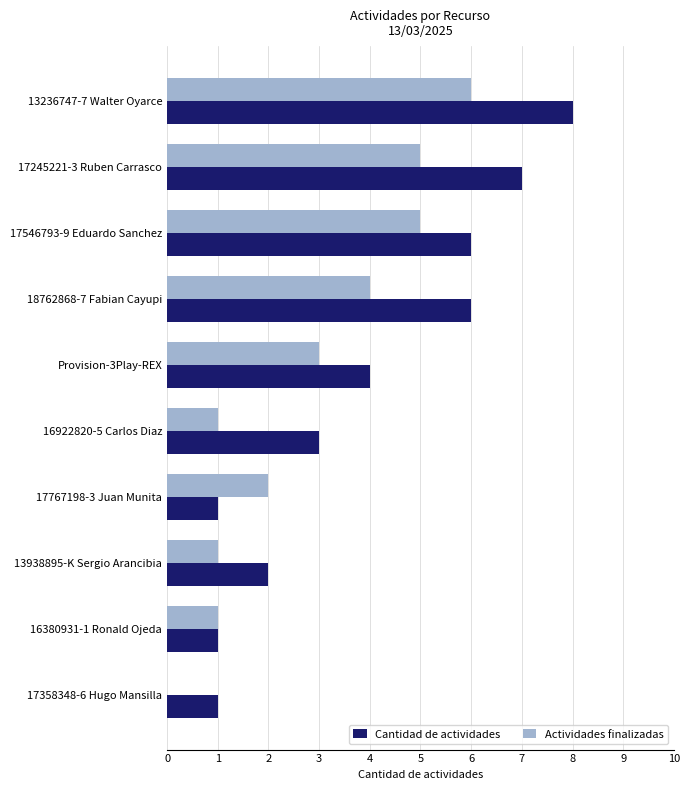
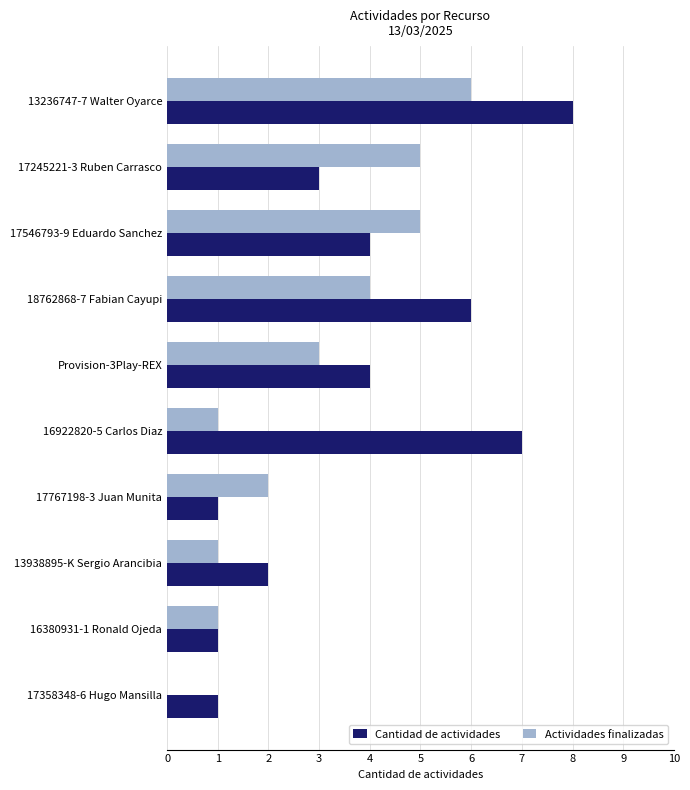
  {
    "Cantidad de actividades": {
      "13236747-7 Walter Oyarce": 8,
-     "17245221-3 Ruben Carrasco": 7,
-     "17546793-9 Eduardo Sanchez": 6,
+     "17245221-3 Ruben Carrasco": 3,
+     "17546793-9 Eduardo Sanchez": 4,
      "18762868-7 Fabian Cayupi": 6,
      "Provision-3Play-REX": 4,
-     "16922820-5 Carlos Diaz": 3,
+     "16922820-5 Carlos Diaz": 7,
      "17767198-3 Juan Munita": 1,
      "13938895-K Sergio Arancibia": 2,
      "16380931-1 Ronald Ojeda": 1,
      "17358348-6 Hugo Mansilla": 1
    },
    "Actividades finalizadas": {
      "13236747-7 Walter Oyarce": 6,
      "17245221-3 Ruben Carrasco": 5,
      "17546793-9 Eduardo Sanchez": 5,
      "18762868-7 Fabian Cayupi": 4,
      "Provision-3Play-REX": 3,
      "16922820-5 Carlos Diaz": 1,
      "17767198-3 Juan Munita": 2,
      "13938895-K Sergio Arancibia": 1,
      "16380931-1 Ronald Ojeda": 1,
      "17358348-6 Hugo Mansilla": 0
    }
  }
